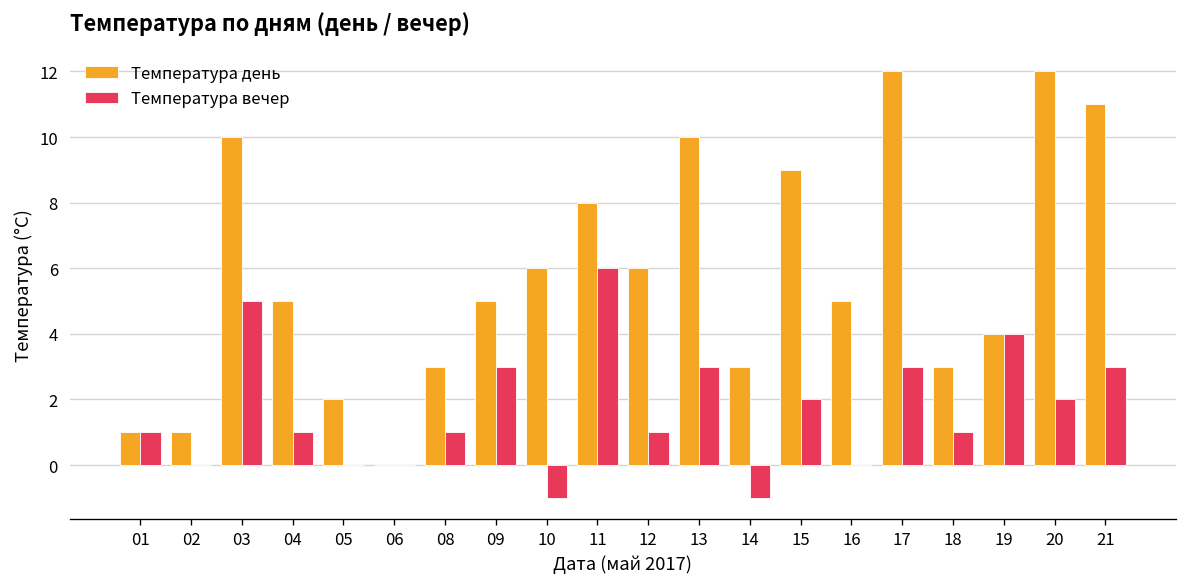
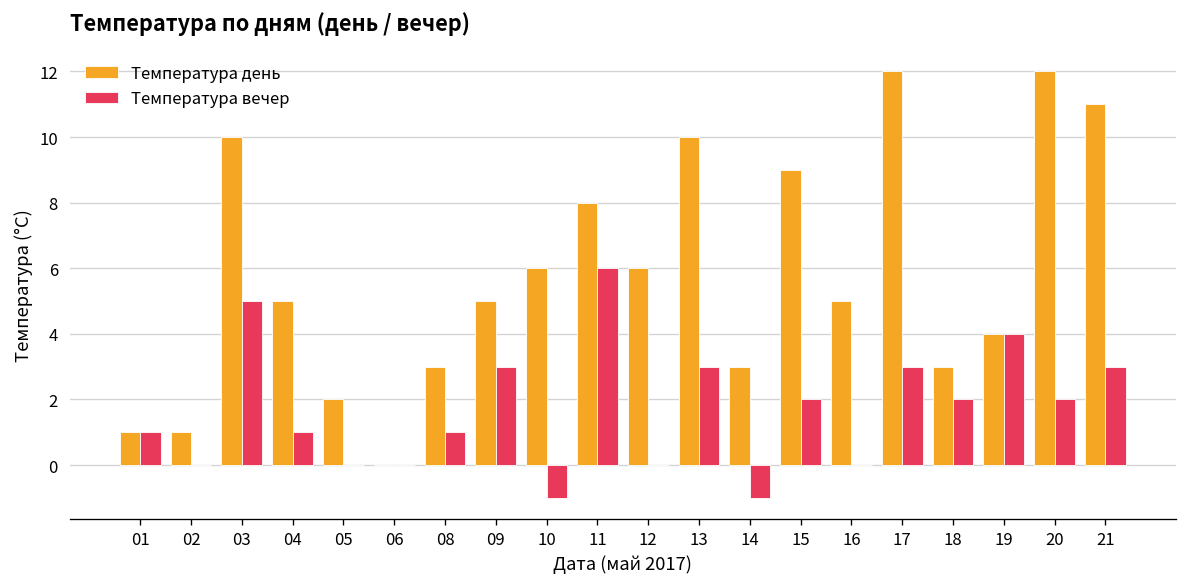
  {
    "Температура день": {
      "01": 1,
      "02": 1,
      "03": 10,
      "04": 5,
      "05": 2,
      "06": 0,
      "08": 3,
      "09": 5,
      "10": 6,
      "11": 8,
      "12": 6,
      "13": 10,
      "14": 3,
      "15": 9,
      "16": 5,
      "17": 12,
      "18": 3,
      "19": 4,
      "20": 12,
      "21": 11
    },
    "Температура вечер": {
      "01": 1,
      "02": 0,
      "03": 5,
      "04": 1,
      "05": 0,
      "06": 0,
      "08": 1,
      "09": 3,
      "10": -1,
      "11": 6,
-     "12": 1,
+     "12": 0,
      "13": 3,
      "14": -1,
      "15": 2,
      "16": 0,
      "17": 3,
-     "18": 1,
+     "18": 2,
      "19": 4,
      "20": 2,
      "21": 3
    }
  }
